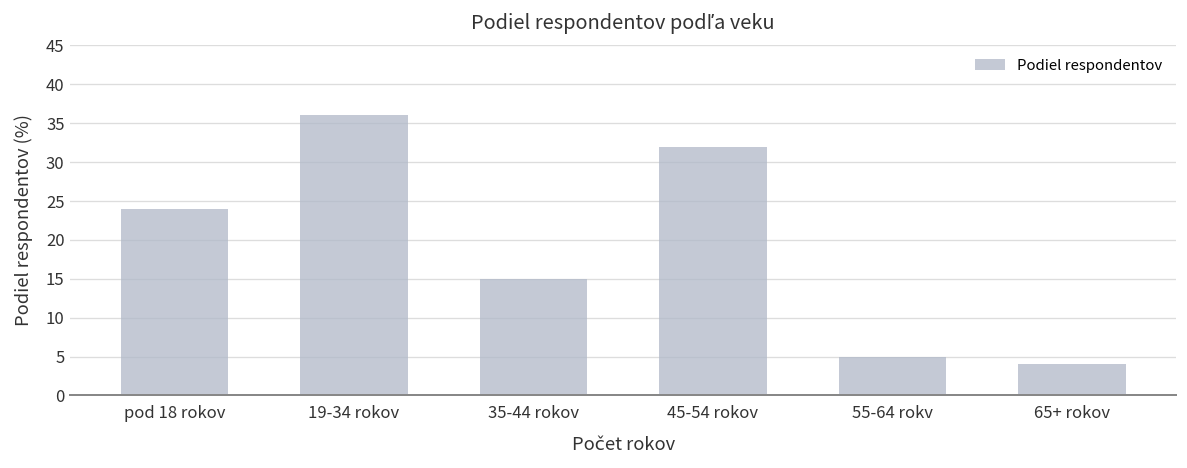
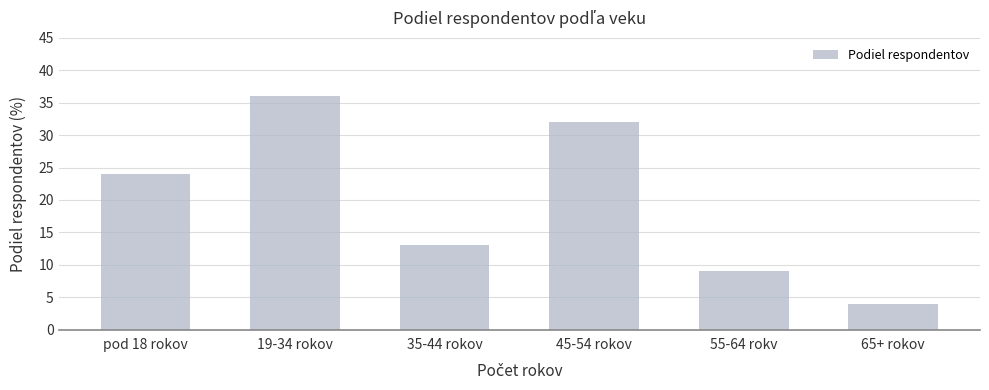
  {
    "pod 18 rokov": 24,
    "19-34 rokov": 36,
-   "35-44 rokov": 15,
+   "35-44 rokov": 13,
    "45-54 rokov": 32,
-   "55-64 rokv": 5,
+   "55-64 rokv": 9,
    "65+ rokov": 4
  }
